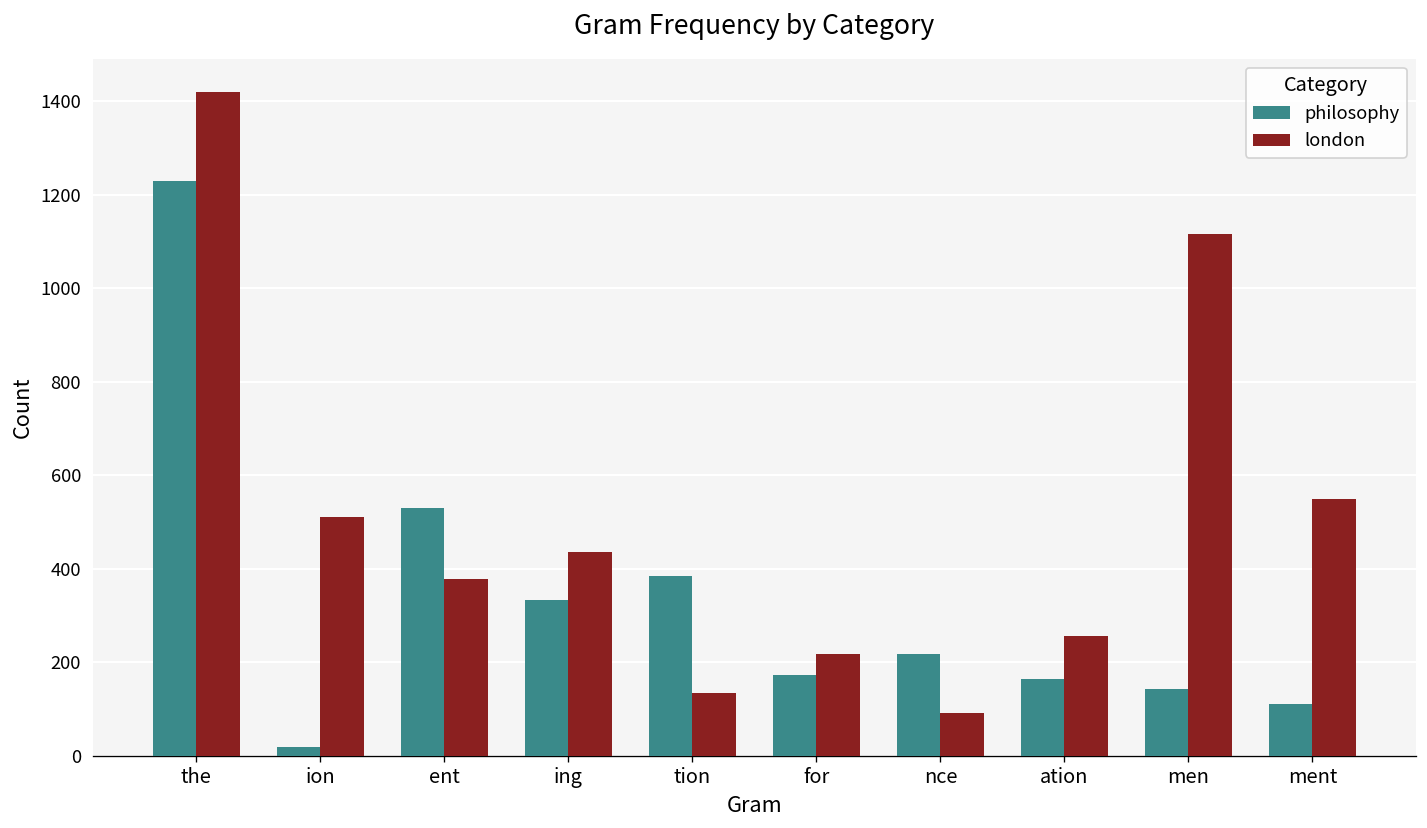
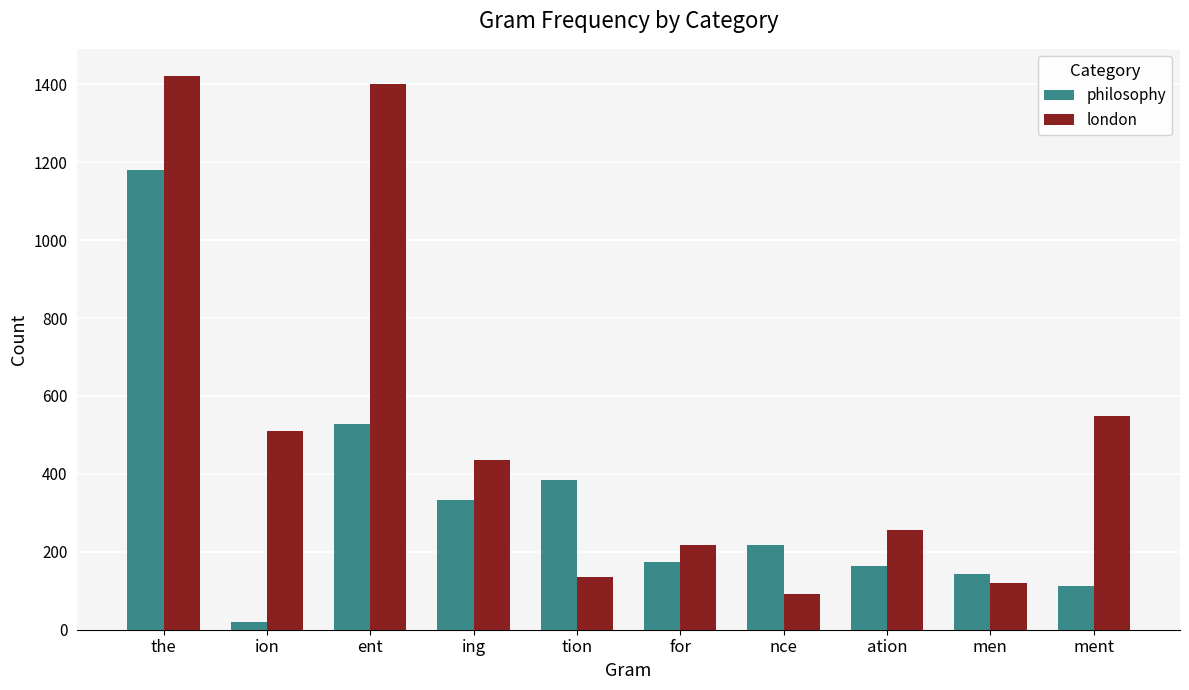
  {
    "philosophy": {
-     "the": 1230,
+     "the": 1180,
      "ion": 20,
      "ent": 530,
      "ing": 330,
      "tion": 390,
      "for": 170,
      "nce": 220,
      "ation": 160,
      "men": 140,
      "ment": 110
    },
    "london": {
      "the": 1420,
      "ion": 510,
-     "ent": 380,
+     "ent": 1400,
      "ing": 440,
      "tion": 140,
      "for": 220,
      "nce": 90,
      "ation": 260,
-     "men": 1120,
+     "men": 120,
      "ment": 550
    }
  }
